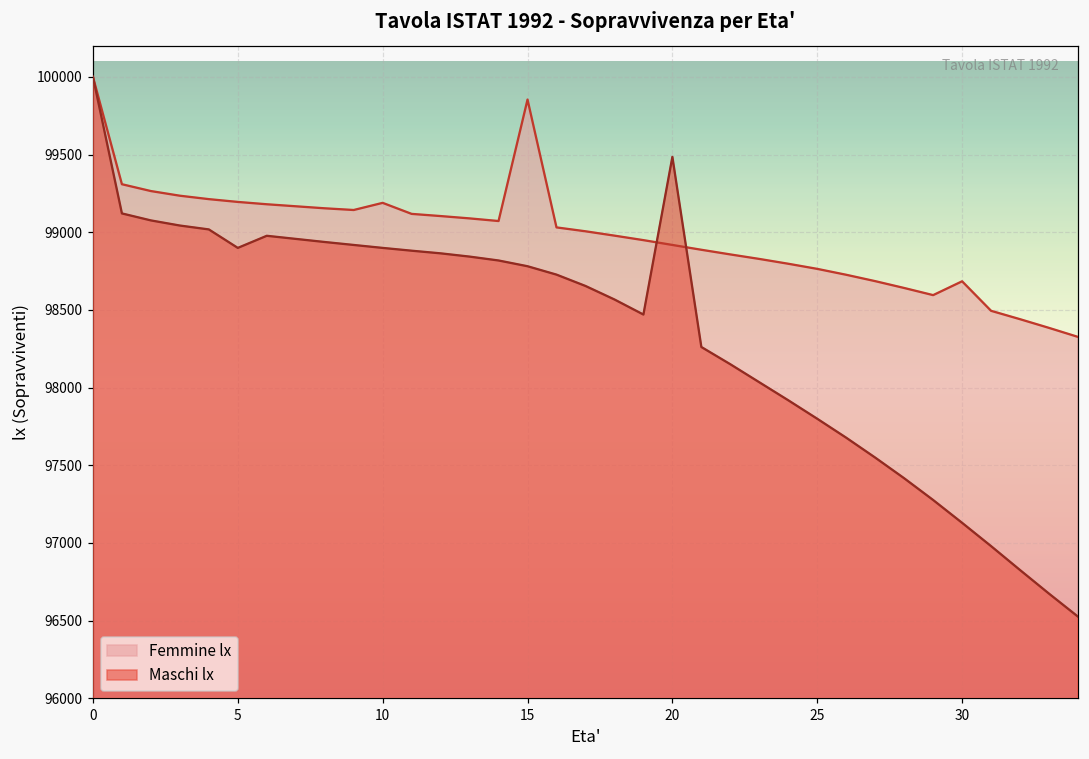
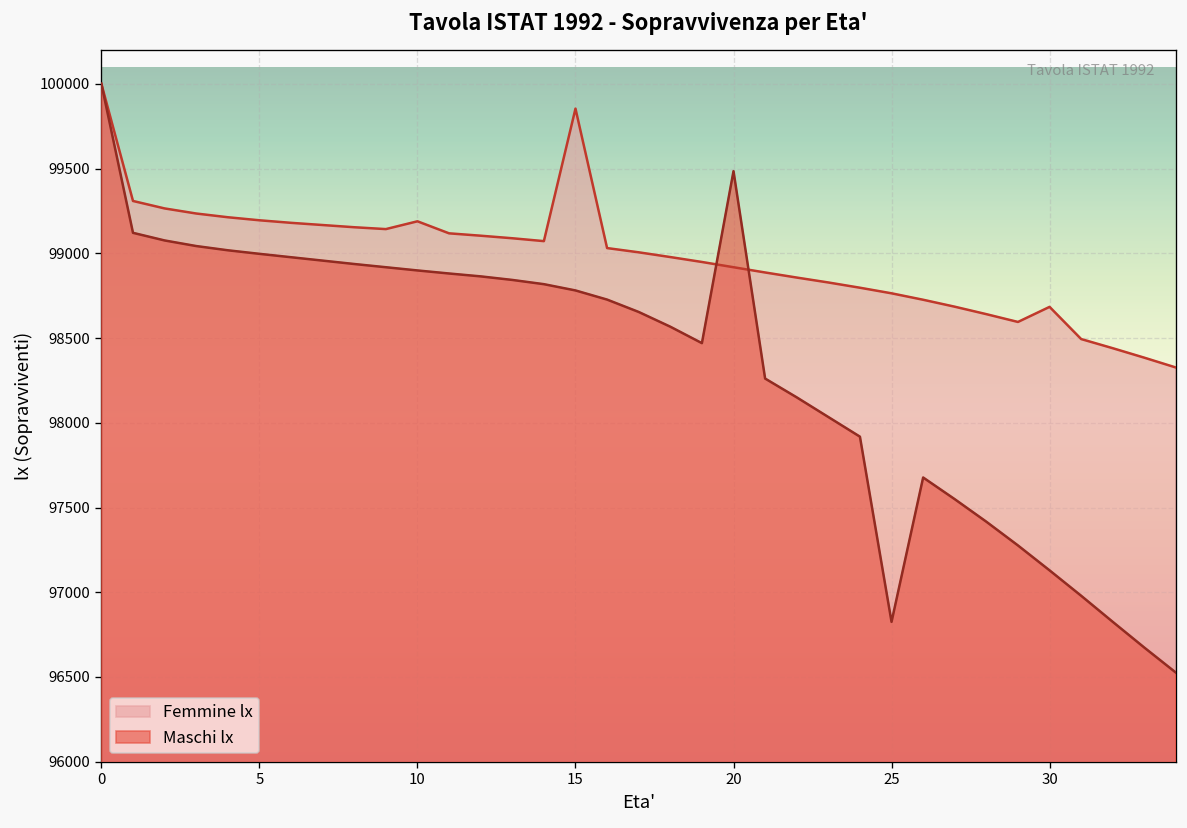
  {
    "Femmine lx": {
      "5": 99200,
      "10": 99190,
      "15": 99850,
      "20": 98920,
      "25": 98760,
      "30": 98680
    },
    "Maschi lx": {
-     "5": 98900,
+     "5": 99000,
      "10": 98900,
      "15": 98780,
      "20": 99490,
-     "25": 97800,
+     "25": 96830,
      "30": 97130
    }
  }
